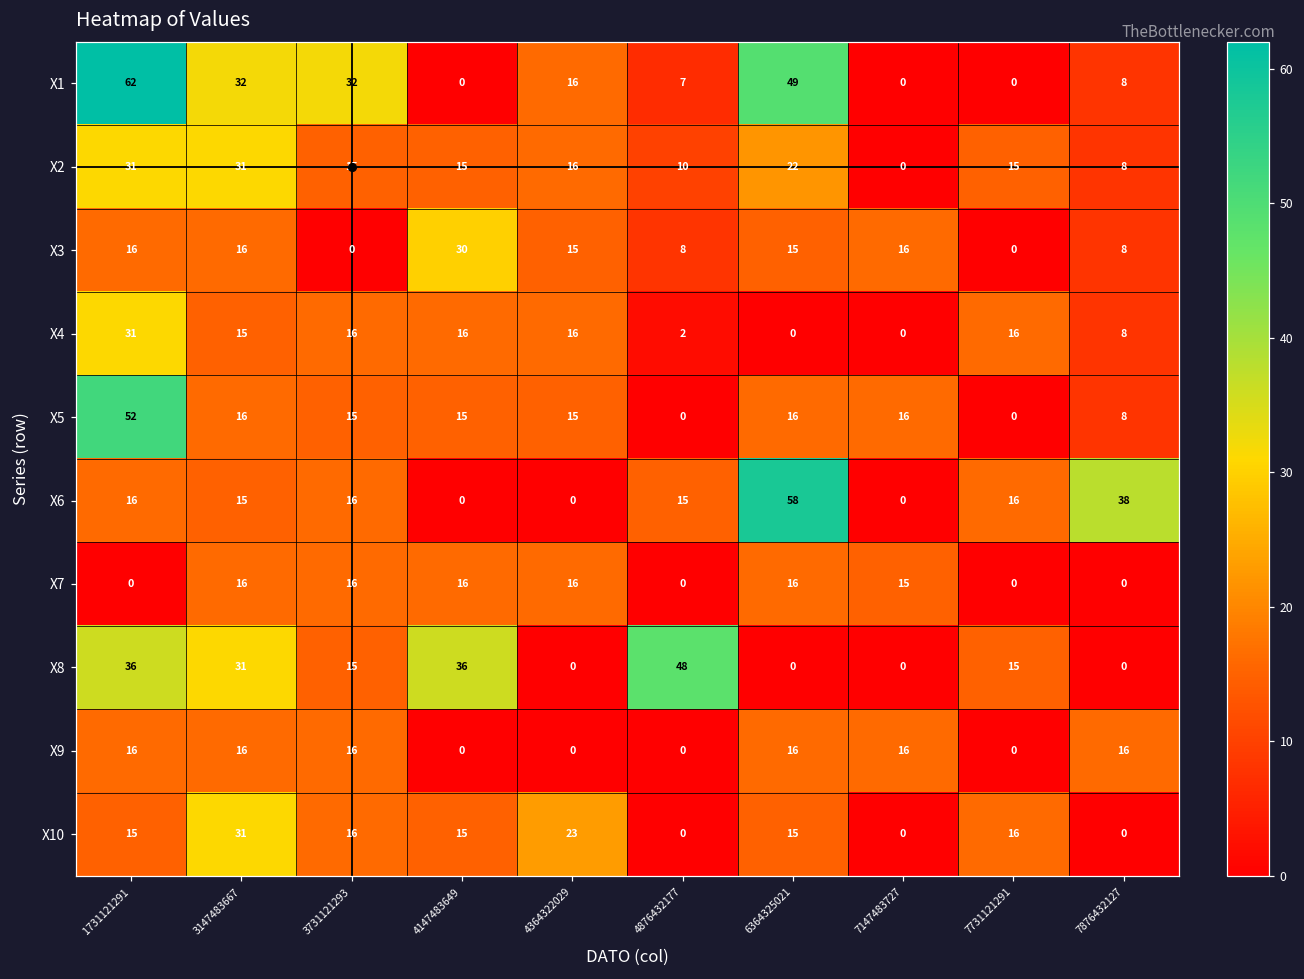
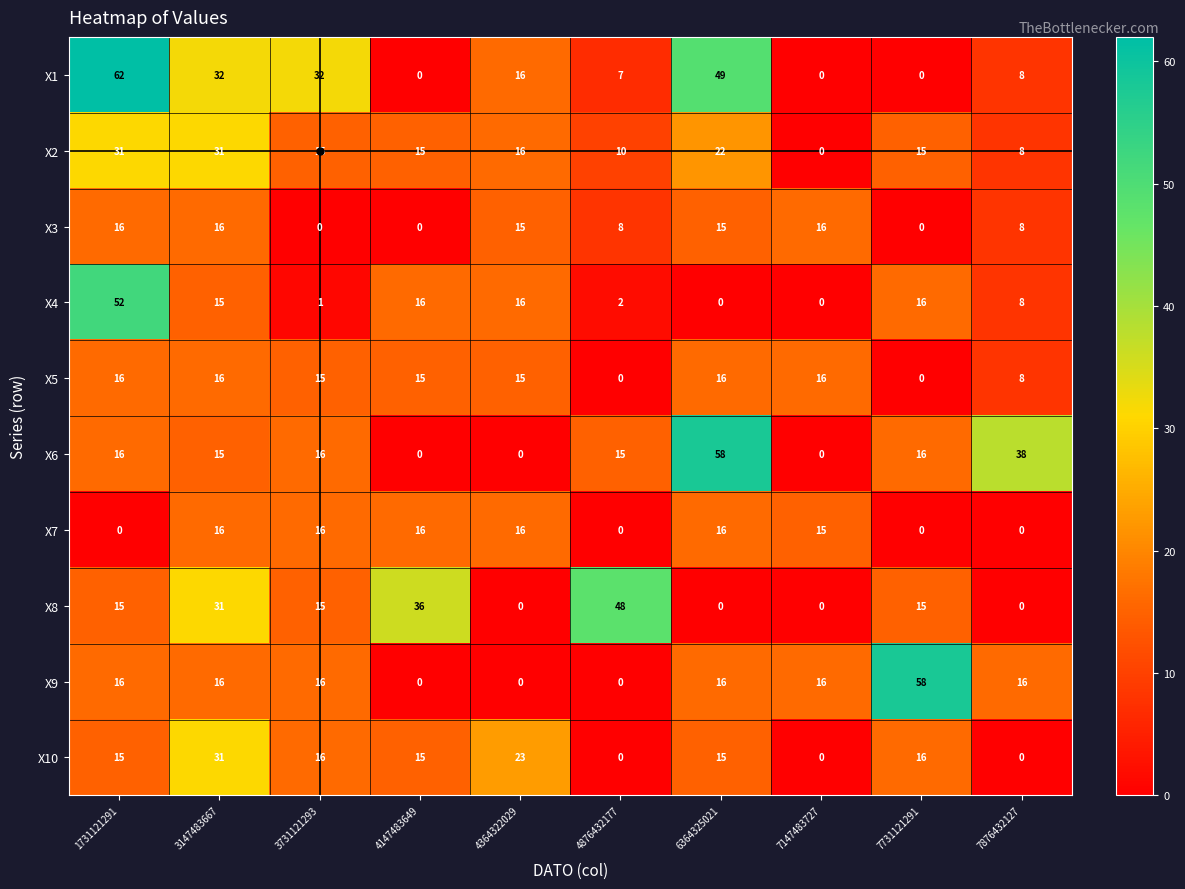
  {
    "X1": {
      "1731121291": 62,
      "3147483667": 32,
      "3731121293": 32,
      "4147483649": 0,
      "4364322029": 16,
      "4876432177": 7,
      "6364325021": 49,
      "7147483727": 0,
      "7731121291": 0,
      "7876432127": 8
    },
    "X2": {
      "1731121291": 31,
      "3147483667": 31,
      "4147483649": 15,
      "4364322029": 16,
      "4876432177": 10,
      "6364325021": 22,
      "7147483727": 0,
      "7731121291": 15,
      "7876432127": 8
    },
    "X3": {
      "1731121291": 16,
      "3147483667": 16,
      "3731121293": 0,
-     "4147483649": 30,
+     "4147483649": 0,
      "4364322029": 15,
      "4876432177": 8,
      "6364325021": 15,
      "7147483727": 16,
      "7731121291": 0,
      "7876432127": 8
    },
    "X4": {
-     "1731121291": 31,
+     "1731121291": 52,
      "3147483667": 15,
-     "3731121293": 16,
+     "3731121293": 1,
      "4147483649": 16,
      "4364322029": 16,
      "4876432177": 2,
      "6364325021": 0,
      "7147483727": 0,
      "7731121291": 16,
      "7876432127": 8
    },
    "X5": {
-     "1731121291": 52,
+     "1731121291": 16,
      "3147483667": 16,
      "3731121293": 15,
      "4147483649": 15,
      "4364322029": 15,
      "4876432177": 0,
      "6364325021": 16,
      "7147483727": 16,
      "7731121291": 0,
      "7876432127": 8
    },
    "X6": {
      "1731121291": 16,
      "3147483667": 15,
      "3731121293": 16,
      "4147483649": 0,
      "4364322029": 0,
      "4876432177": 15,
      "6364325021": 58,
      "7147483727": 0,
      "7731121291": 16,
      "7876432127": 38
    },
    "X7": {
      "1731121291": 0,
      "3147483667": 16,
      "3731121293": 16,
      "4147483649": 16,
      "4364322029": 16,
      "4876432177": 0,
      "6364325021": 16,
      "7147483727": 15,
      "7731121291": 0,
      "7876432127": 0
    },
    "X8": {
-     "1731121291": 36,
+     "1731121291": 15,
      "3147483667": 31,
      "3731121293": 15,
      "4147483649": 36,
      "4364322029": 0,
      "4876432177": 48,
      "6364325021": 0,
      "7147483727": 0,
      "7731121291": 15,
      "7876432127": 0
    },
    "X9": {
      "1731121291": 16,
      "3147483667": 16,
      "3731121293": 16,
      "4147483649": 0,
      "4364322029": 0,
      "4876432177": 0,
      "6364325021": 16,
      "7147483727": 16,
-     "7731121291": 0,
+     "7731121291": 58,
      "7876432127": 16
    },
    "X10": {
      "1731121291": 15,
      "3147483667": 31,
      "3731121293": 16,
      "4147483649": 15,
      "4364322029": 23,
      "4876432177": 0,
      "6364325021": 15,
      "7147483727": 0,
      "7731121291": 16,
      "7876432127": 0
    }
  }
